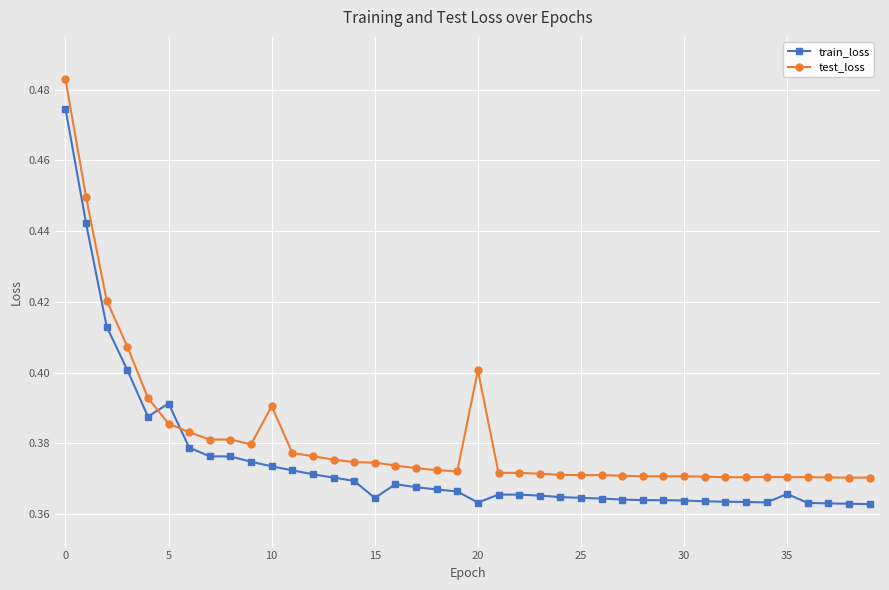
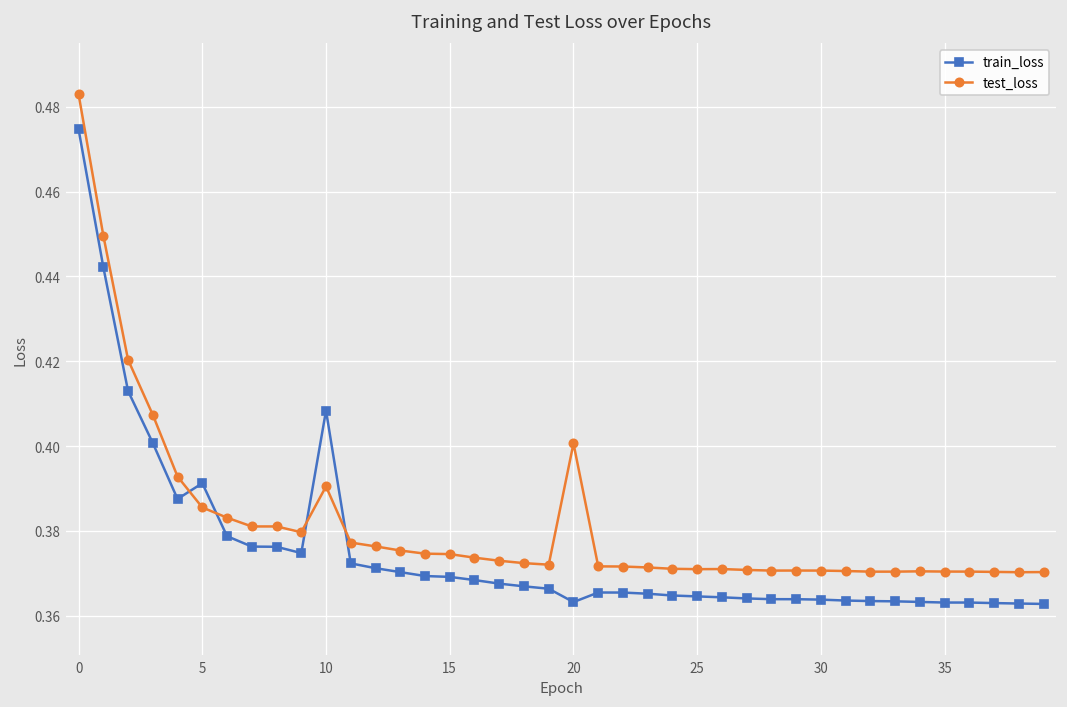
  {
    "train_loss": {
      "0": 0.475,
      "5": 0.391,
-     "10": 0.373,
-     "15": 0.365,
+     "10": 0.408,
+     "15": 0.369,
      "20": 0.363,
      "25": 0.365,
      "30": 0.364,
-     "35": 0.366
+     "35": 0.363
    },
    "test_loss": {
      "0": 0.483,
      "5": 0.386,
      "10": 0.390,
      "15": 0.375,
      "20": 0.401,
      "25": 0.371,
      "30": 0.371,
      "35": 0.370
    }
  }
